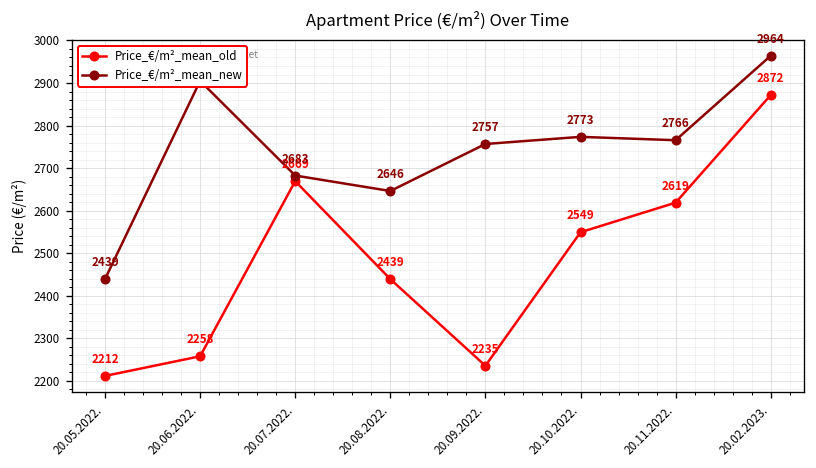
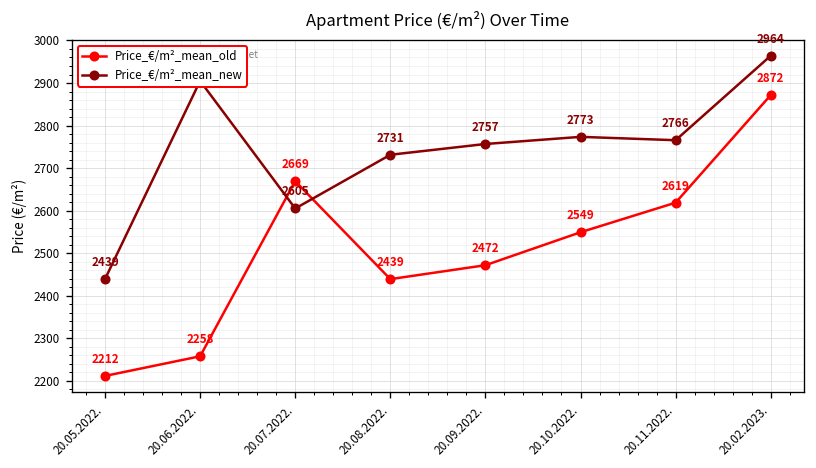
  {
    "Price_€/m²_mean_old": {
      "20.05.2022.": 2212,
      "20.06.2022.": 2258,
      "20.08.2022.": 2439,
-     "20.09.2022.": 2235,
+     "20.09.2022.": 2472,
      "20.10.2022.": 2549,
      "20.11.2022.": 2619,
      "20.02.2023.": 2872
    },
    "Price_€/m²_mean_new": {
      "20.05.2022.": 2439,
-     "20.07.2022.": 2683,
-     "20.08.2022.": 2646,
+     "20.07.2022.": 2605,
+     "20.08.2022.": 2731,
      "20.09.2022.": 2757,
      "20.10.2022.": 2773,
      "20.11.2022.": 2766,
      "20.02.2023.": 2964
    }
  }
